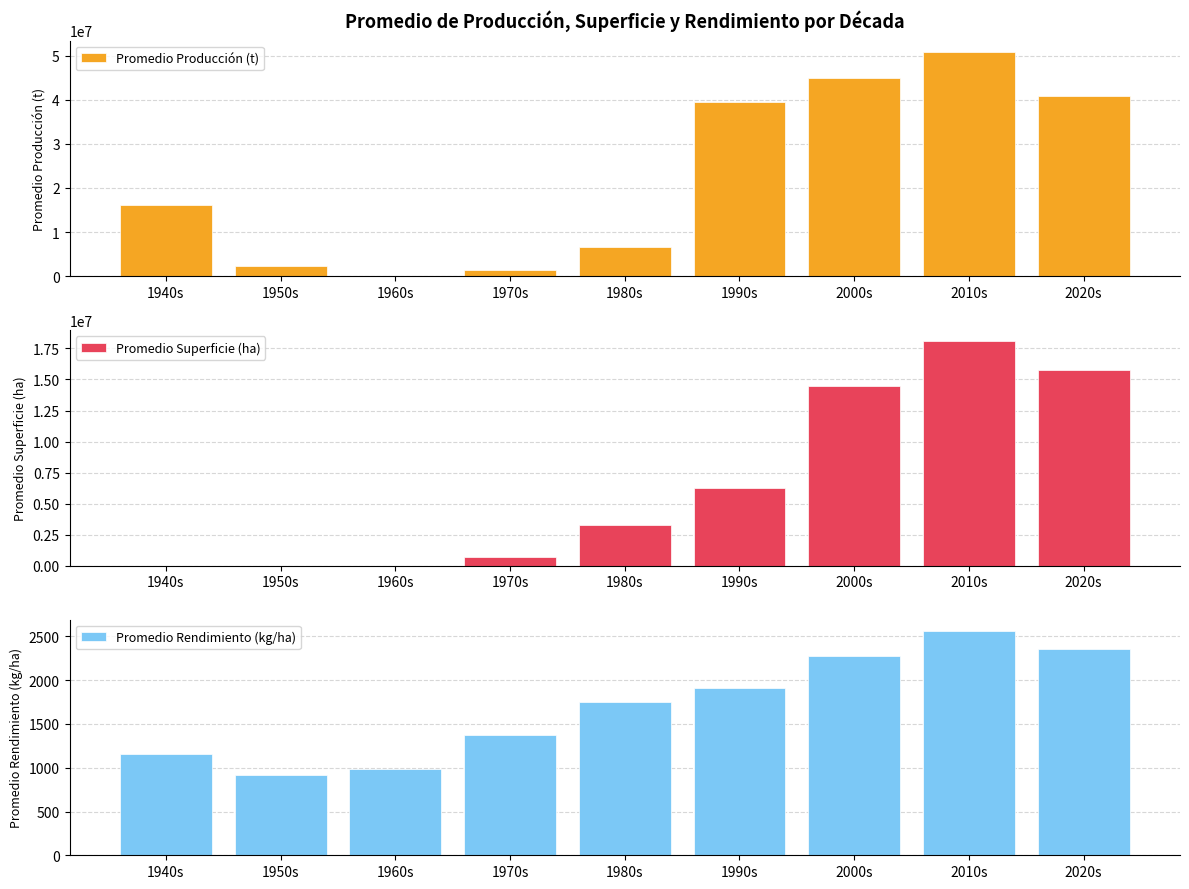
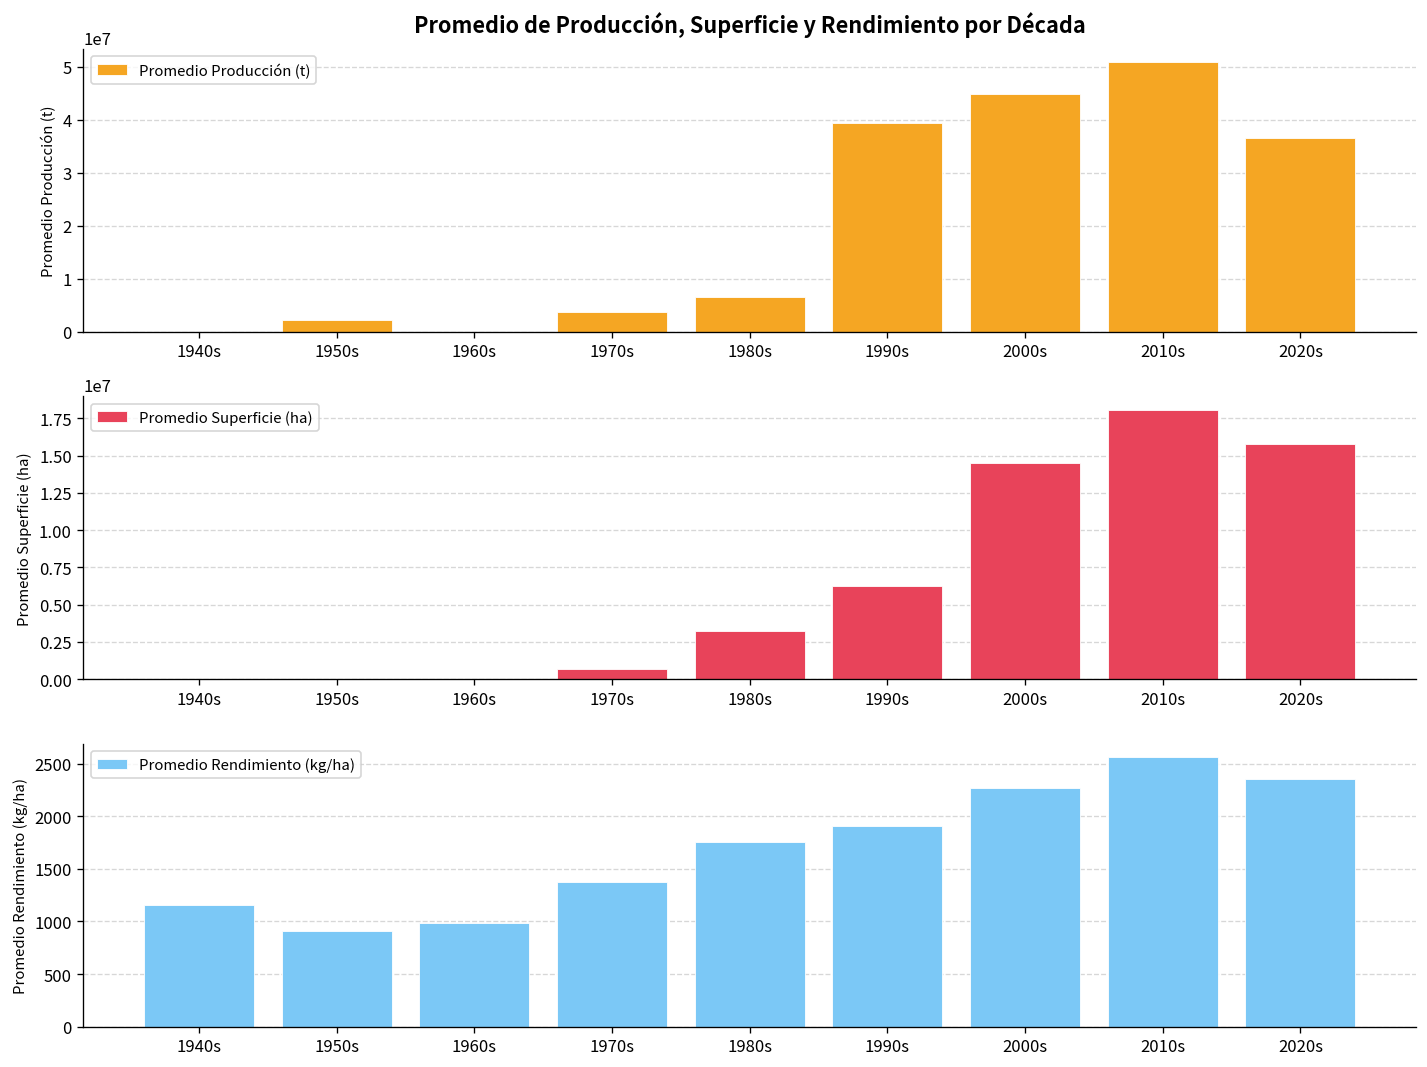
  {
    "Promedio de Producción, Superficie y Rendimiento por Década": {
-     "1940s": 16000000,
+     "1940s": 0,
      "1950s": 2000000,
-     "1970s": 1000000,
+     "1970s": 4000000,
      "1980s": 7000000,
      "1990s": 39000000,
      "2000s": 45000000,
      "2010s": 51000000,
-     "2020s": 41000000
+     "2020s": 37000000
    }
  }
